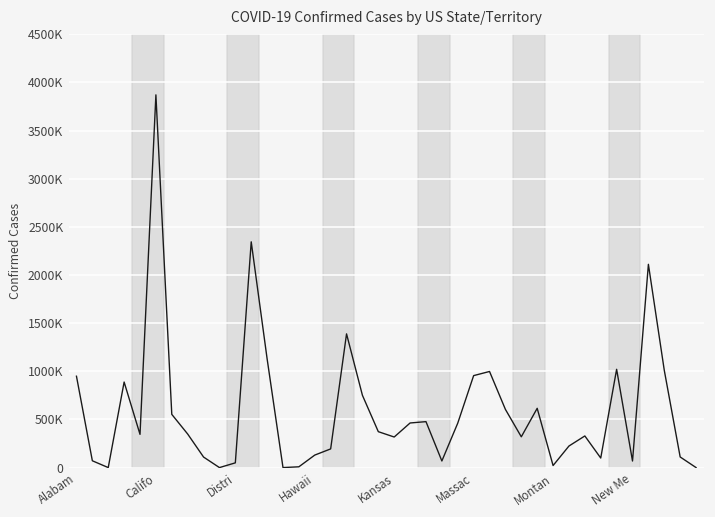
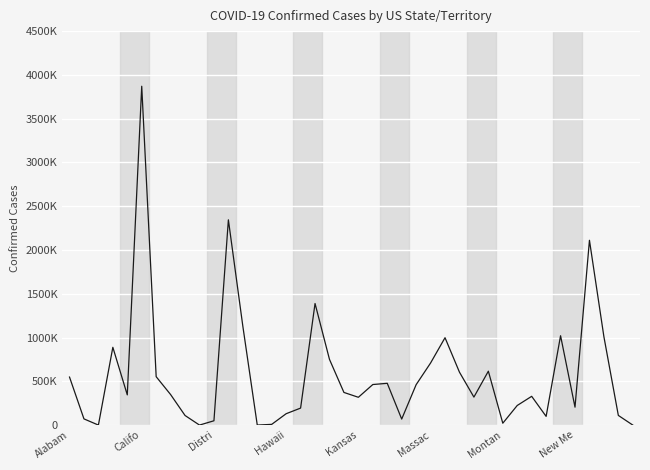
  {
-   "Alabam": 900000,
+   "Alabam": 500000,
    "Califo": 3900000,
    "Distri": 0,
    "Hawaii": 100000,
    "Kansas": 300000,
-   "Massac": 1000000,
+   "Massac": 700000,
    "Montan": 0,
-   "New Me": 100000
+   "New Me": 200000
  }
